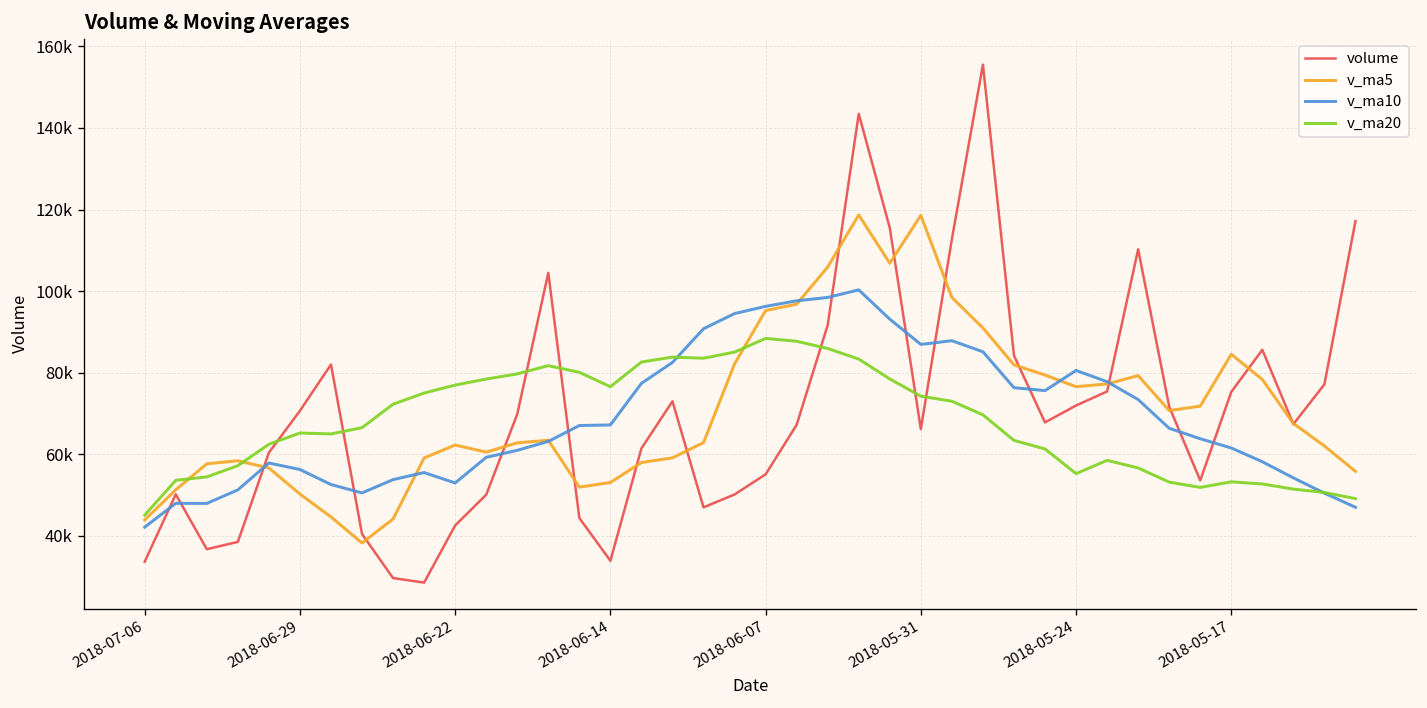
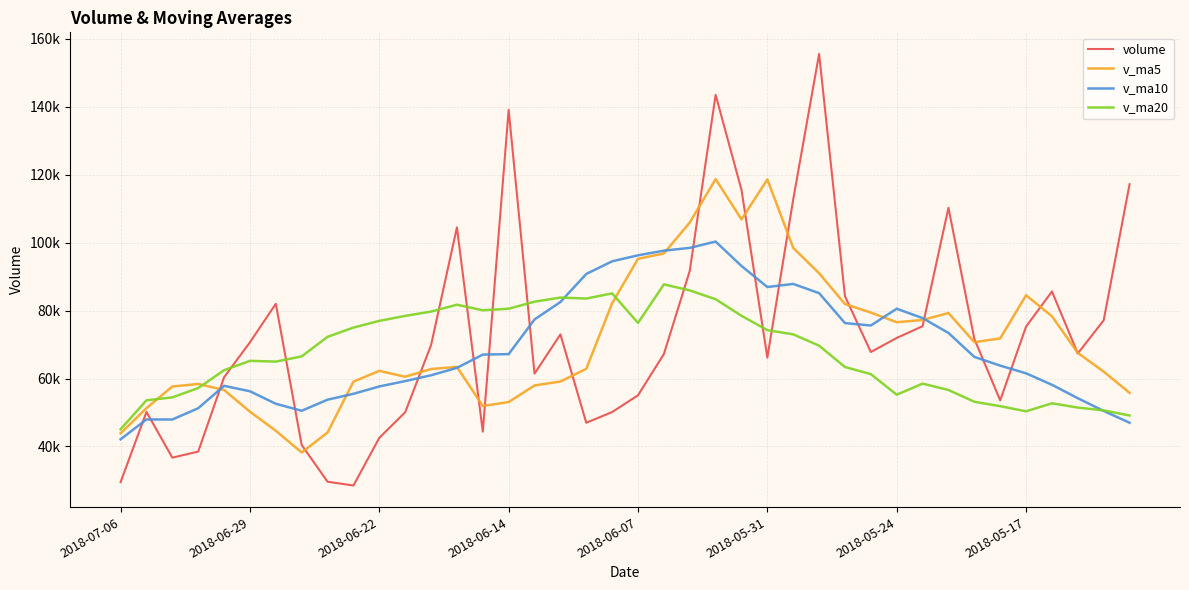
  {
    "volume": {
-     "2018-07-06": 34000,
+     "2018-07-06": 30000,
      "2018-06-29": 71000,
      "2018-06-22": 43000,
-     "2018-06-14": 34000,
+     "2018-06-14": 139000,
      "2018-06-07": 55000,
      "2018-05-31": 66000,
      "2018-05-24": 72000,
      "2018-05-17": 75000
    },
    "v_ma5": {
      "2018-07-06": 44000,
      "2018-06-29": 50000,
      "2018-06-22": 62000,
      "2018-06-14": 53000,
      "2018-06-07": 95000,
      "2018-05-31": 119000,
      "2018-05-24": 77000,
      "2018-05-17": 85000
    },
    "v_ma10": {
      "2018-07-06": 42000,
      "2018-06-29": 56000,
-     "2018-06-22": 53000,
+     "2018-06-22": 58000,
      "2018-06-14": 67000,
      "2018-06-07": 96000,
      "2018-05-31": 87000,
      "2018-05-24": 81000,
      "2018-05-17": 62000
    },
    "v_ma20": {
      "2018-07-06": 45000,
      "2018-06-29": 65000,
      "2018-06-22": 77000,
-     "2018-06-14": 77000,
-     "2018-06-07": 88000,
+     "2018-06-14": 81000,
+     "2018-06-07": 76000,
      "2018-05-31": 74000,
      "2018-05-24": 55000,
-     "2018-05-17": 53000
+     "2018-05-17": 50000
    }
  }
